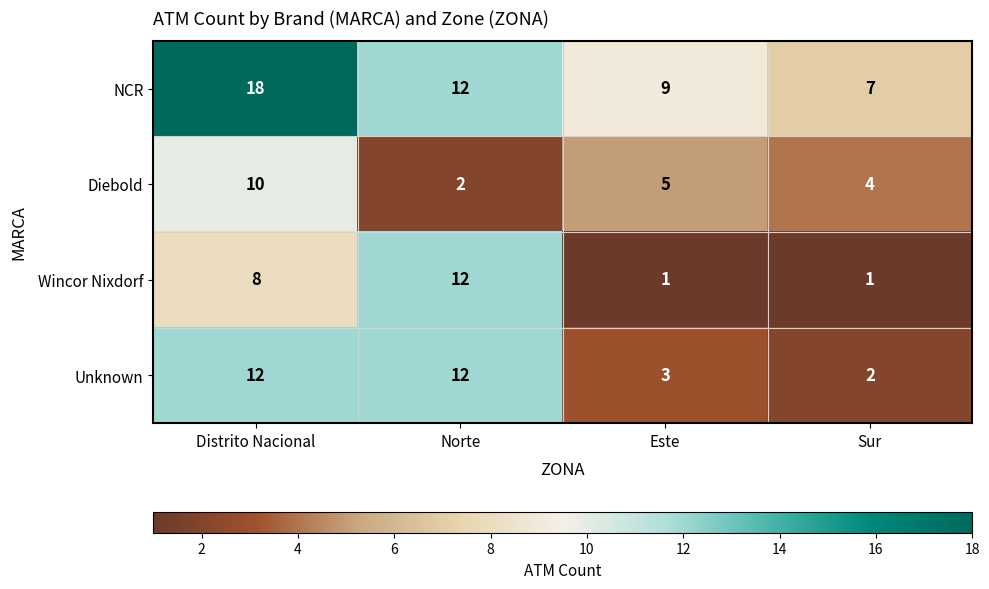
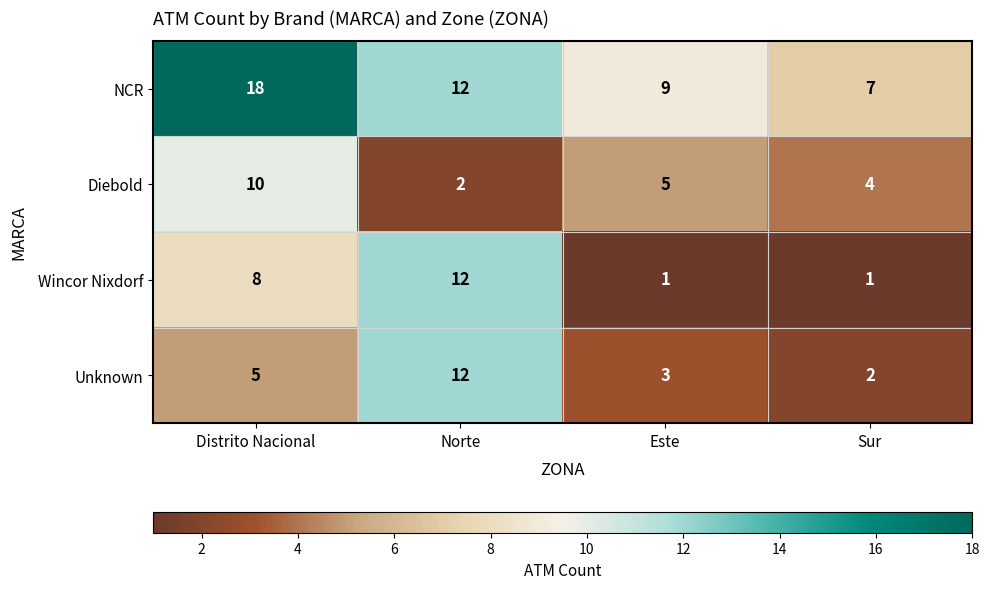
  {
    "NCR": {
      "Distrito Nacional": 18,
      "Norte": 12,
      "Este": 9,
      "Sur": 7
    },
    "Diebold": {
      "Distrito Nacional": 10,
      "Norte": 2,
      "Este": 5,
      "Sur": 4
    },
    "Wincor Nixdorf": {
      "Distrito Nacional": 8,
      "Norte": 12,
      "Este": 1,
      "Sur": 1
    },
    "Unknown": {
-     "Distrito Nacional": 12,
+     "Distrito Nacional": 5,
      "Norte": 12,
      "Este": 3,
      "Sur": 2
    }
  }
